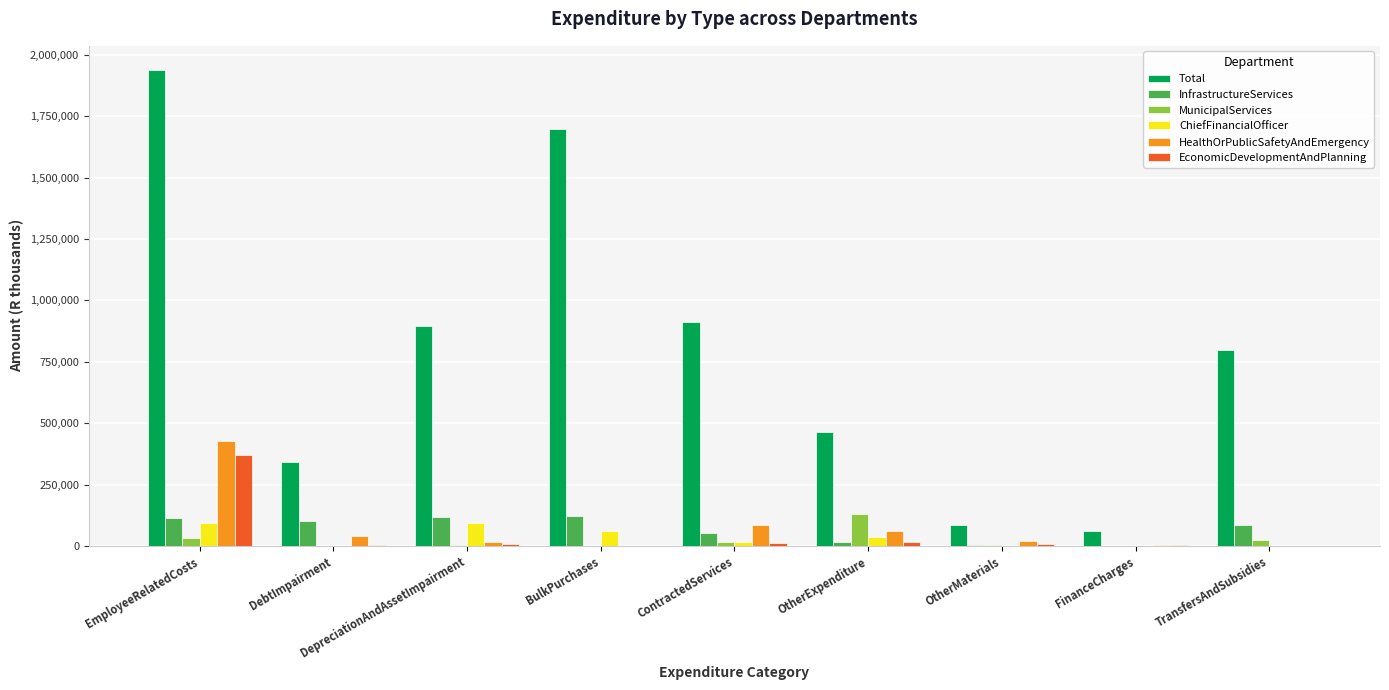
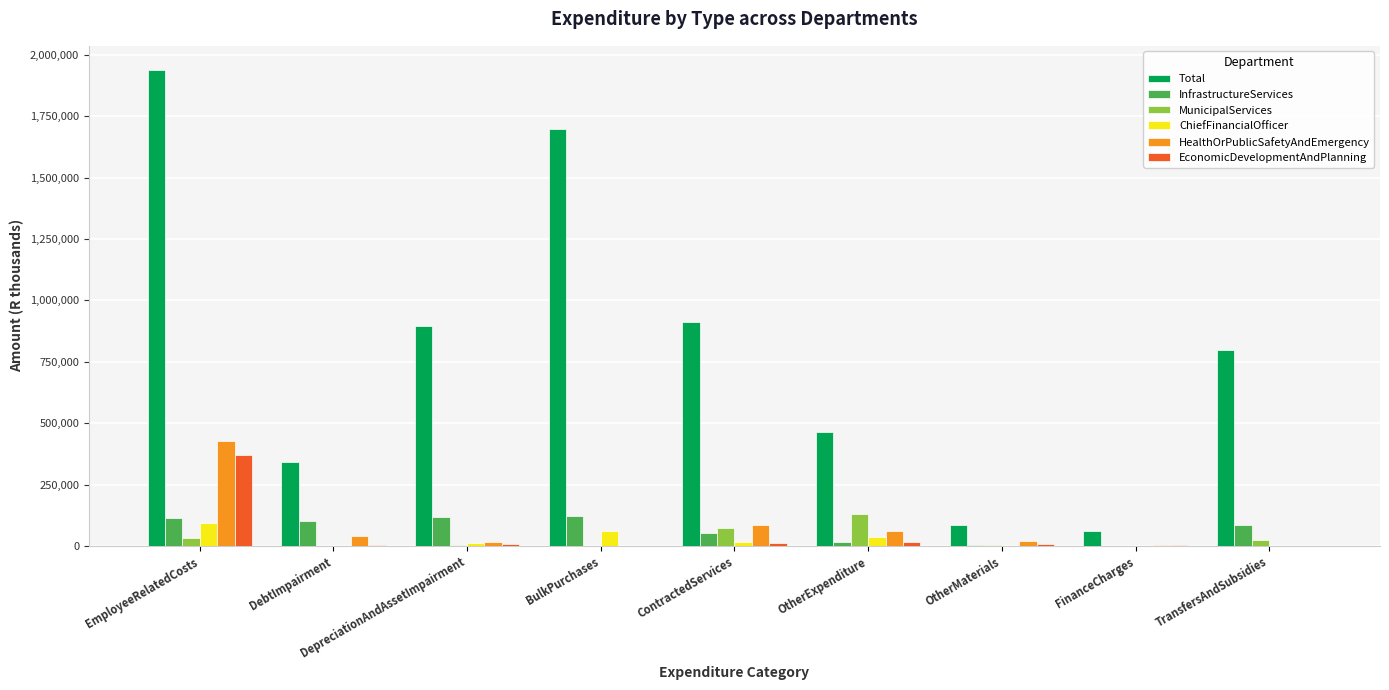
  {
    "Total": {
      "EmployeeRelatedCosts": "1,940,000",
      "DebtImpairment": "340,000",
      "DepreciationAndAssetImpairment": "900,000",
      "BulkPurchases": "1,700,000",
      "ContractedServices": "910,000",
      "OtherExpenditure": "460,000",
      "OtherMaterials": "90,000",
      "FinanceCharges": "60,000",
      "TransfersAndSubsidies": "800,000"
    },
    "InfrastructureServices": {
      "EmployeeRelatedCosts": "110,000",
      "DebtImpairment": "100,000",
      "DepreciationAndAssetImpairment": "120,000",
      "BulkPurchases": "120,000",
      "ContractedServices": "50,000",
      "OtherExpenditure": "20,000",
      "TransfersAndSubsidies": "80,000"
    },
    "MunicipalServices": {
      "EmployeeRelatedCosts": "30,000",
      "DebtImpairment": "0",
      "BulkPurchases": "0",
-     "ContractedServices": "20,000",
+     "ContractedServices": "70,000",
      "OtherExpenditure": "130,000",
      "TransfersAndSubsidies": "30,000"
    },
    "ChiefFinancialOfficer": {
      "EmployeeRelatedCosts": "90,000",
      "DebtImpairment": "0",
-     "DepreciationAndAssetImpairment": "100,000",
+     "DepreciationAndAssetImpairment": "10,000",
      "BulkPurchases": "60,000",
      "ContractedServices": "10,000",
      "OtherExpenditure": "40,000",
      "FinanceCharges": "0",
      "TransfersAndSubsidies": "0"
    }
  }
